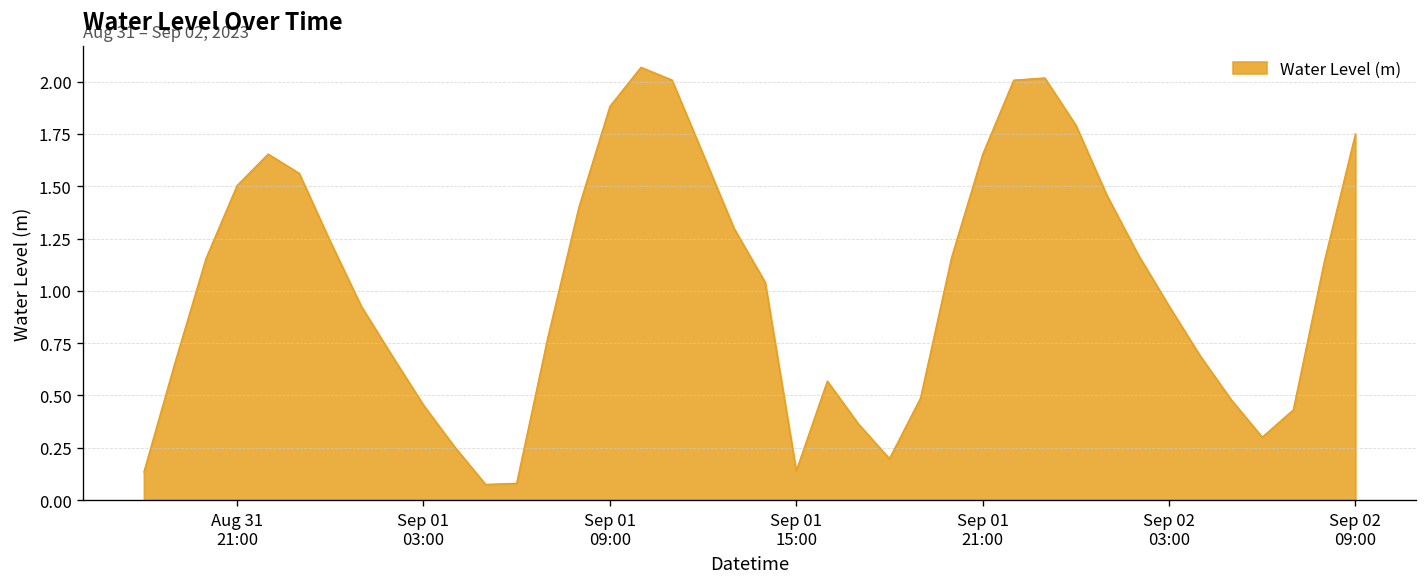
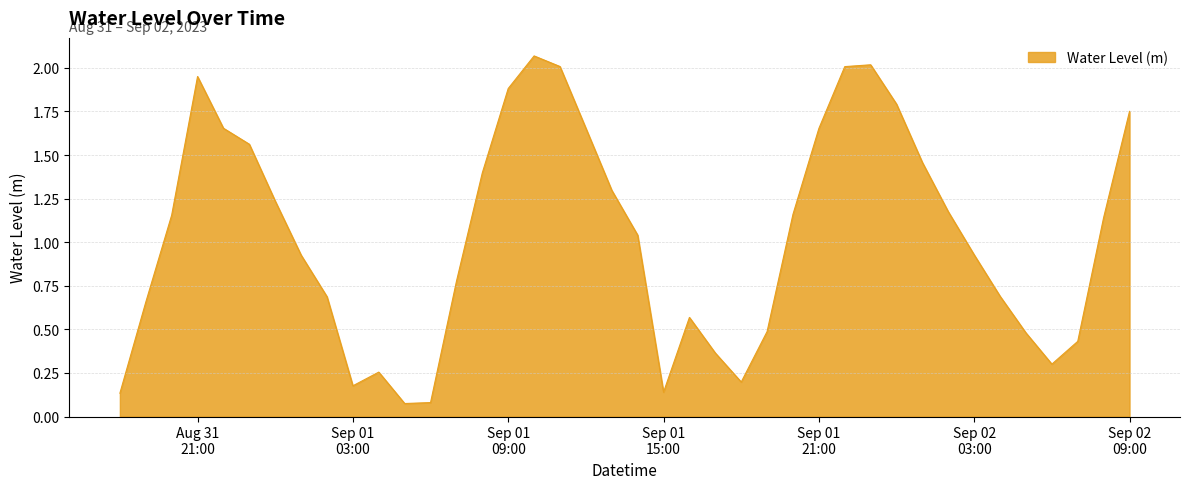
  {
-   "Aug 31 21:00": 1.50,
-   "Sep 01 03:00": 0.45,
+   "Aug 31 21:00": 1.95,
+   "Sep 01 03:00": 0.18,
    "Sep 01 09:00": 1.88,
    "Sep 01 15:00": 0.14,
    "Sep 01 21:00": 1.65,
    "Sep 02 03:00": 0.93,
    "Sep 02 09:00": 1.75
  }
